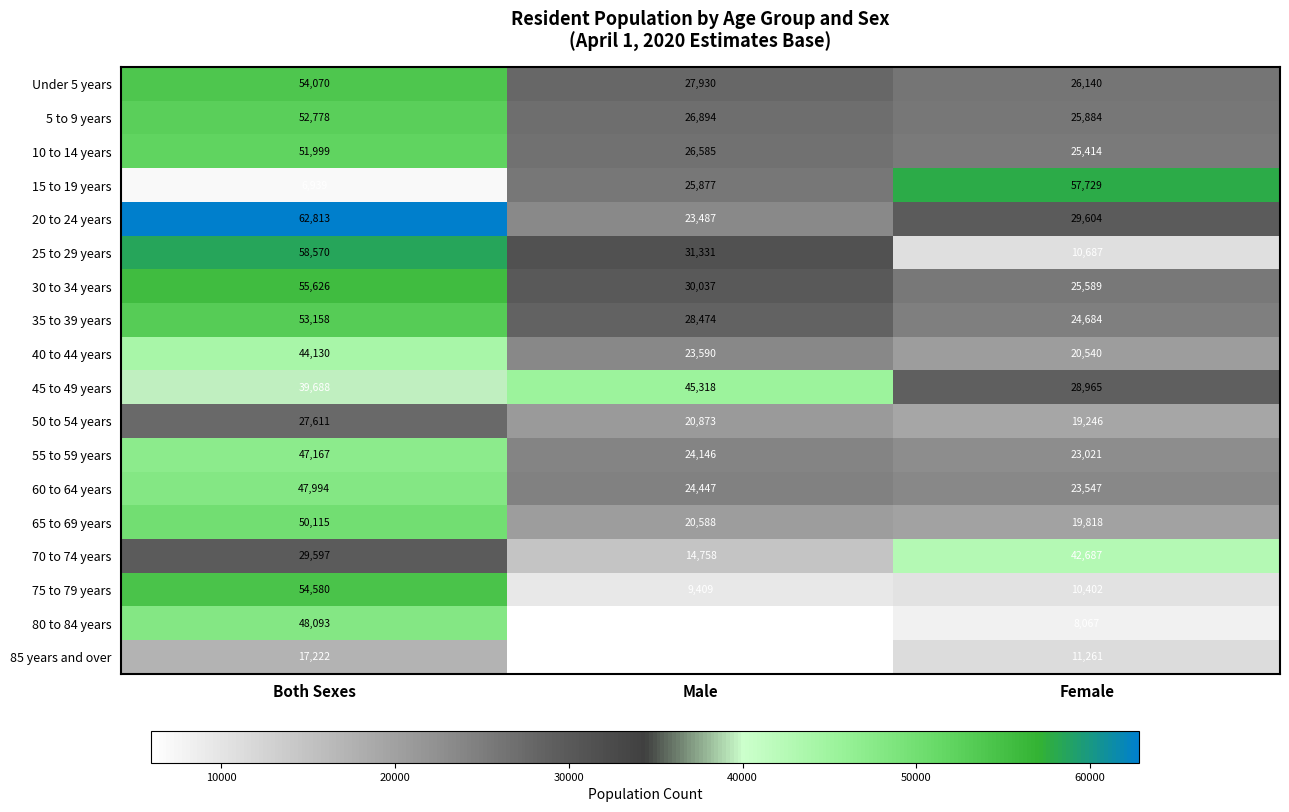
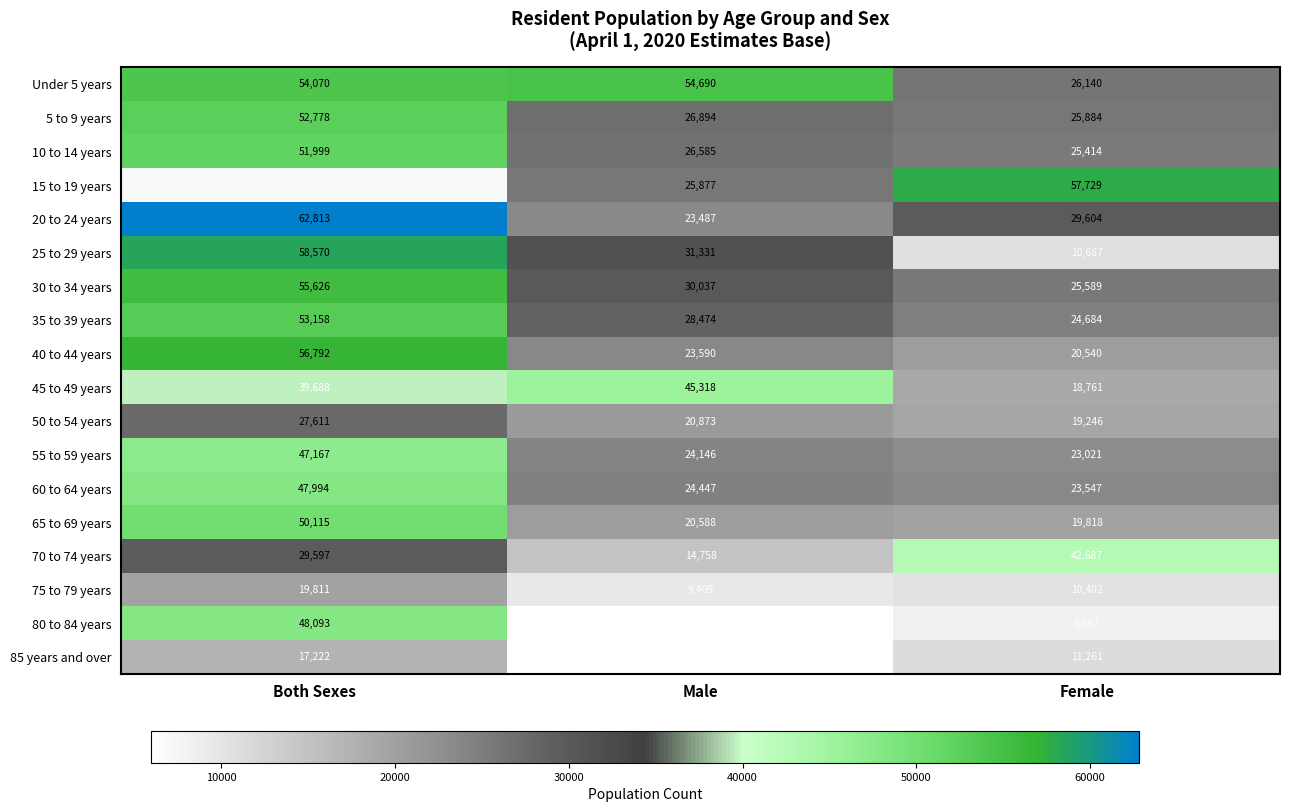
  {
    "Under 5 years": {
      "Both Sexes": "54,070",
-     "Male": "27,930",
+     "Male": "54,690",
      "Female": "26,140"
    },
    "5 to 9 years": {
      "Both Sexes": "52,778",
      "Male": "26,894",
      "Female": "25,884"
    },
    "10 to 14 years": {
      "Both Sexes": "51,999",
      "Male": "26,585",
      "Female": "25,414"
    },
    "15 to 19 years": {
      "Male": "25,877",
      "Female": "57,729"
    },
    "20 to 24 years": {
      "Both Sexes": "62,813",
      "Male": "23,487",
      "Female": "29,604"
    },
    "25 to 29 years": {
      "Both Sexes": "58,570",
      "Male": "31,331"
    },
    "30 to 34 years": {
      "Both Sexes": "55,626",
      "Male": "30,037",
      "Female": "25,589"
    },
    "35 to 39 years": {
      "Both Sexes": "53,158",
      "Male": "28,474",
      "Female": "24,684"
    },
    "40 to 44 years": {
-     "Both Sexes": "44,130",
+     "Both Sexes": "56,792",
      "Male": "23,590",
      "Female": "20,540"
    },
    "45 to 49 years": {
      "Both Sexes": "39,688",
      "Male": "45,318",
-     "Female": "28,965"
+     "Female": "18,761"
    },
    "50 to 54 years": {
      "Both Sexes": "27,611",
      "Male": "20,873",
      "Female": "19,246"
    },
    "55 to 59 years": {
      "Both Sexes": "47,167",
      "Male": "24,146",
      "Female": "23,021"
    },
    "60 to 64 years": {
      "Both Sexes": "47,994",
      "Male": "24,447",
      "Female": "23,547"
    },
    "65 to 69 years": {
      "Both Sexes": "50,115",
      "Male": "20,588",
      "Female": "19,818"
    },
    "70 to 74 years": {
      "Both Sexes": "29,597",
      "Male": "14,758",
      "Female": "42,687"
    },
    "75 to 79 years": {
-     "Both Sexes": "54,580"
+     "Both Sexes": "19,811"
    },
    "80 to 84 years": {
      "Both Sexes": "48,093"
    },
    "85 years and over": {
      "Both Sexes": "17,222"
    }
  }
